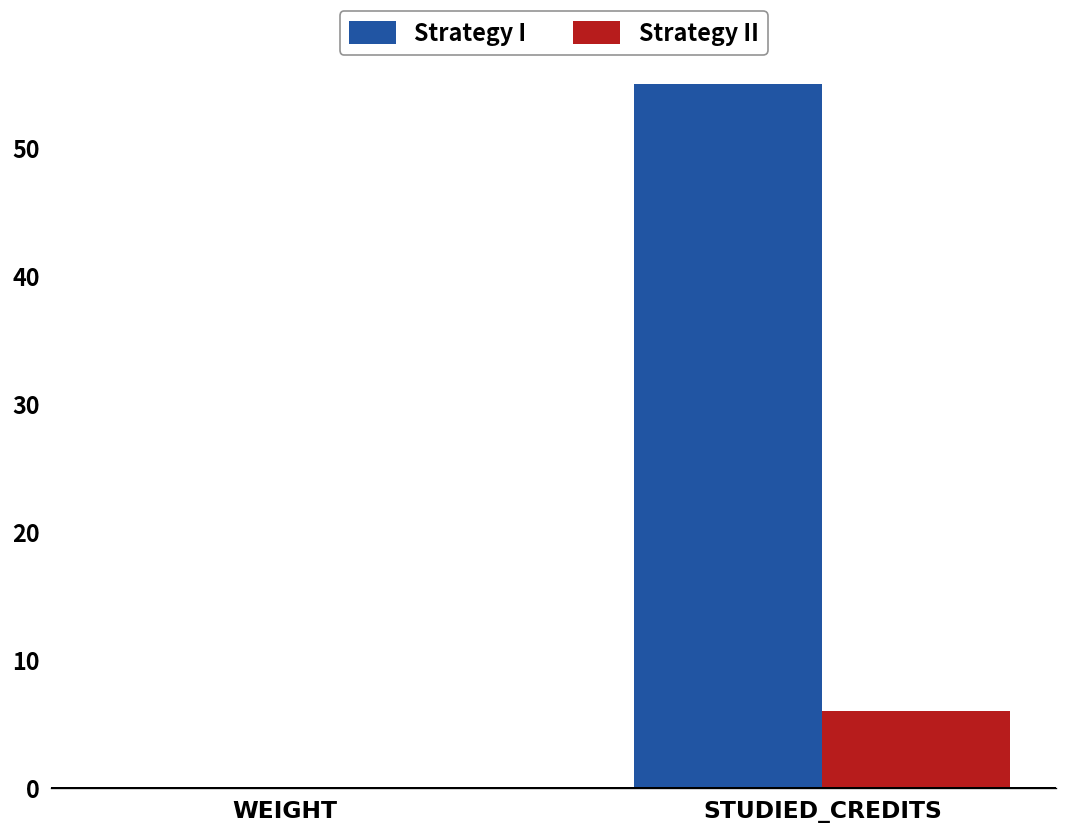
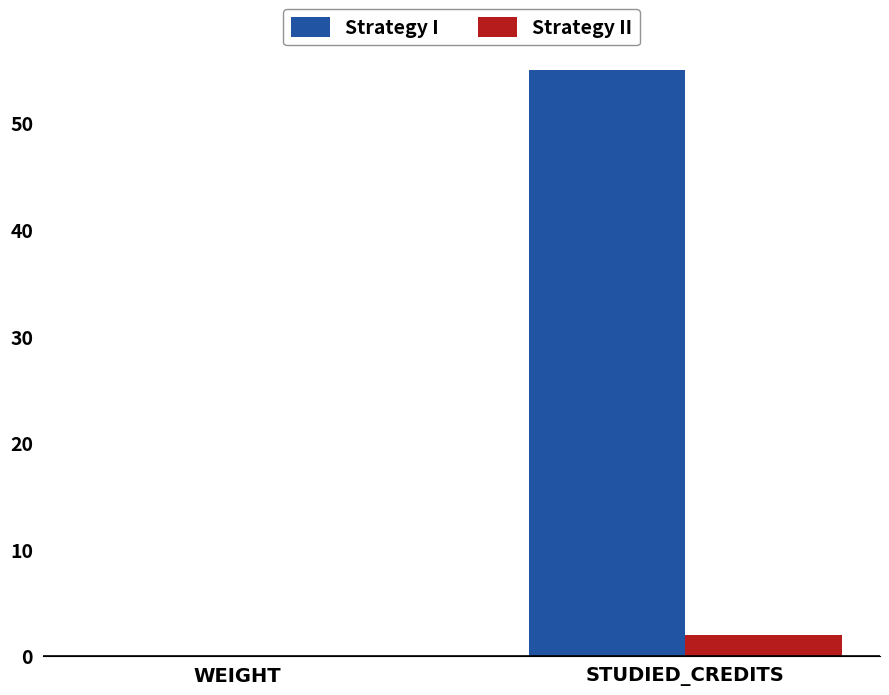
  {
    "Strategy I": {
      "WEIGHT": 0
    },
    "Strategy II": {
      "WEIGHT": 0,
-     "STUDIED_CREDITS": 6
+     "STUDIED_CREDITS": 2
    }
  }
